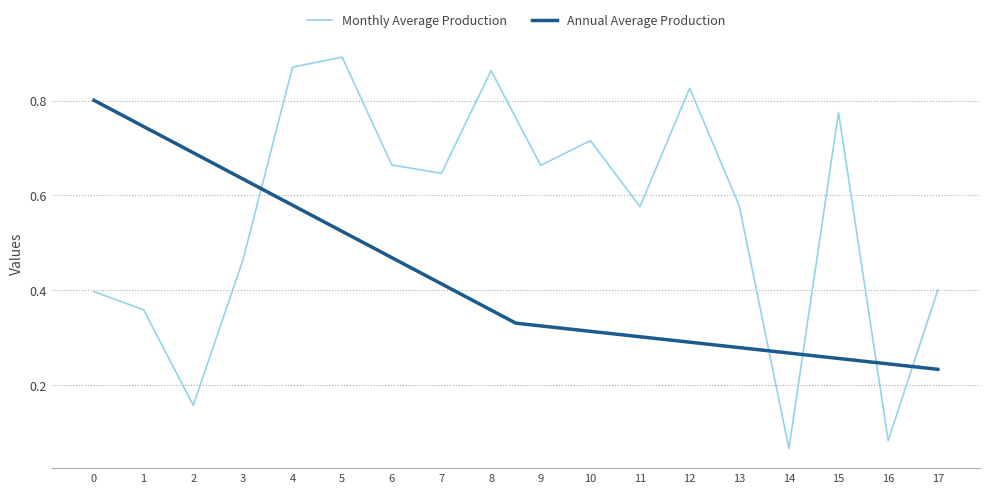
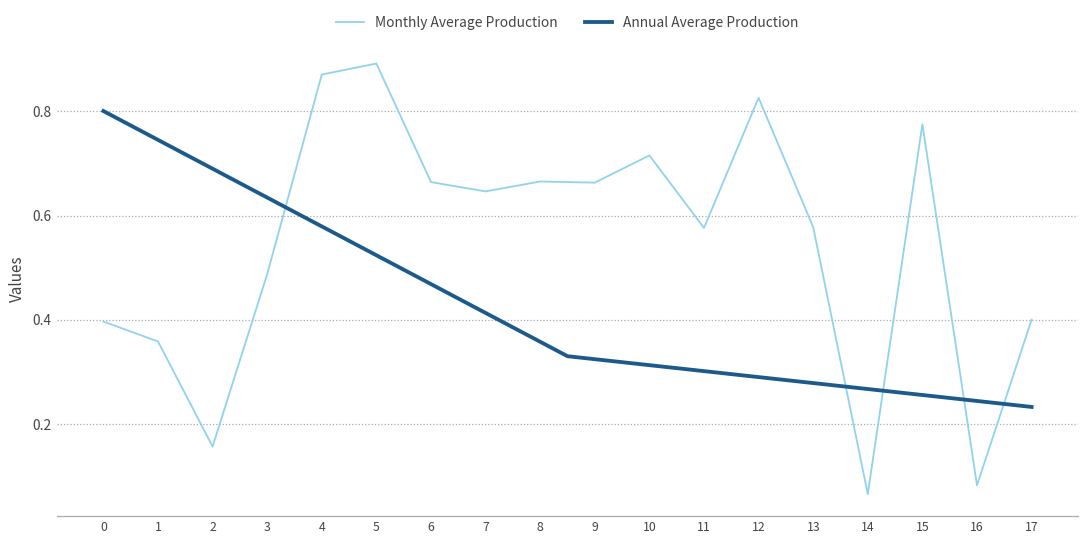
  {
    "Monthly Average Production": {
      "0": 0.40,
      "1": 0.36,
      "2": 0.16,
-     "3": 0.46,
+     "3": 0.49,
      "4": 0.87,
      "5": 0.89,
      "6": 0.66,
      "7": 0.65,
-     "8": 0.86,
+     "8": 0.67,
      "9": 0.66,
      "10": 0.72,
      "11": 0.58,
      "12": 0.83,
      "13": 0.58,
      "14": 0.07,
      "15": 0.78,
      "16": 0.08,
      "17": 0.40
    },
    "Annual Average Production": {
      "0": 0.80,
      "17": 0.23
    }
  }
